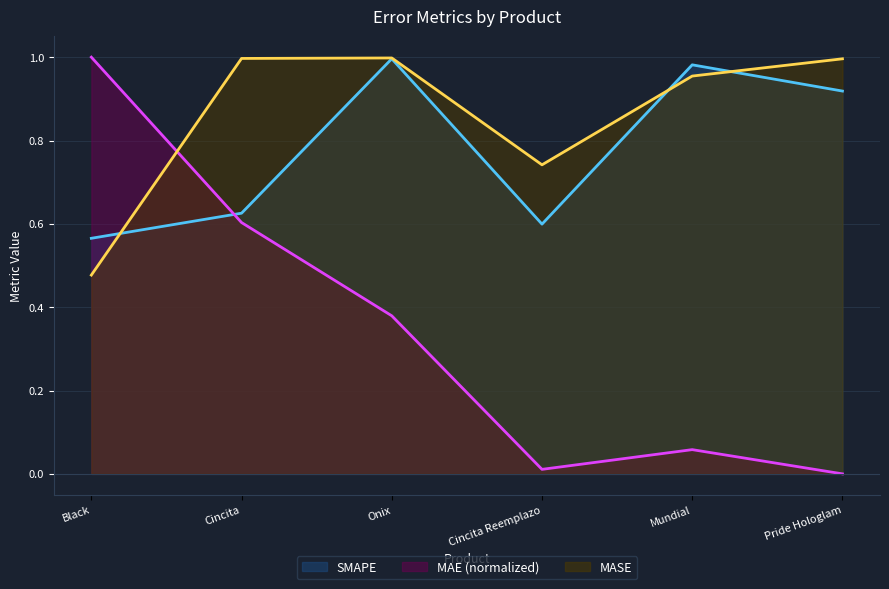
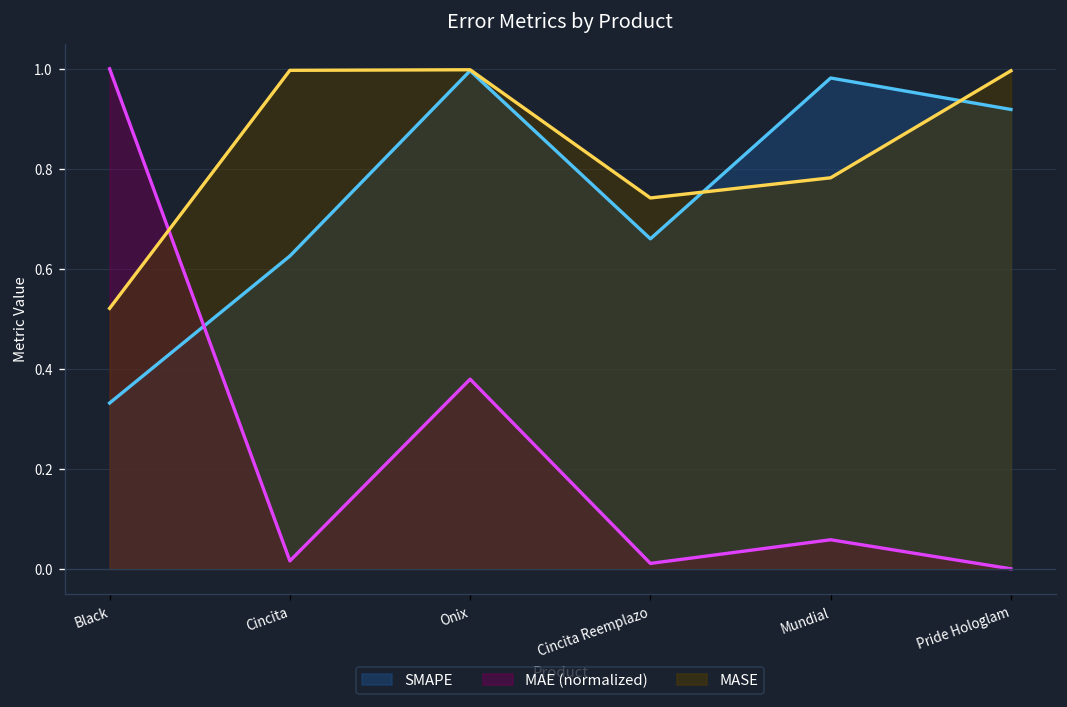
  {
    "SMAPE": {
-     "Black": 0.57,
+     "Black": 0.33,
      "Cincita": 0.63,
-     "Cincita Reemplazo": 0.60,
+     "Cincita Reemplazo": 0.66,
      "Mundial": 0.98,
      "Pride Hologlam": 0.92
    },
    "MAE (normalized)": {
      "Black": 1.00,
-     "Cincita": 0.60,
+     "Cincita": 0.02,
      "Onix": 0.38,
      "Cincita Reemplazo": 0.01,
      "Mundial": 0.06,
      "Pride Hologlam": 0.00
    },
    "MASE": {
-     "Black": 0.48,
+     "Black": 0.52,
      "Cincita": 1.00,
      "Cincita Reemplazo": 0.74,
-     "Mundial": 0.95,
+     "Mundial": 0.78,
      "Pride Hologlam": 1.00
    }
  }
